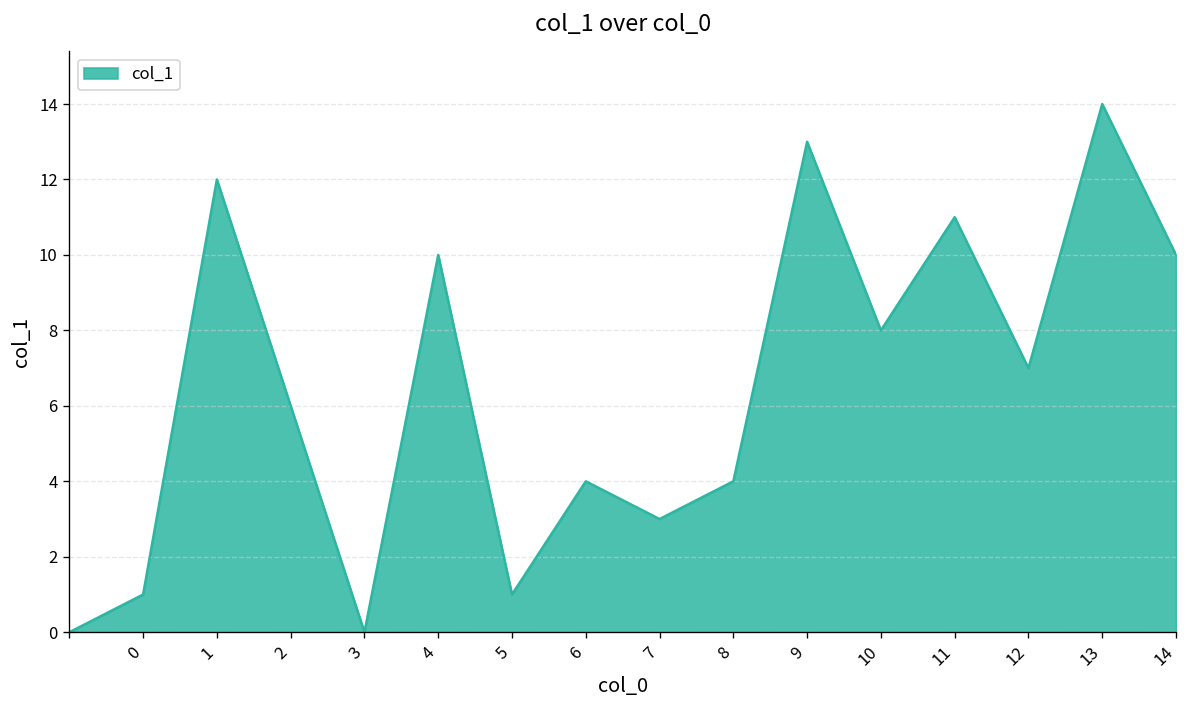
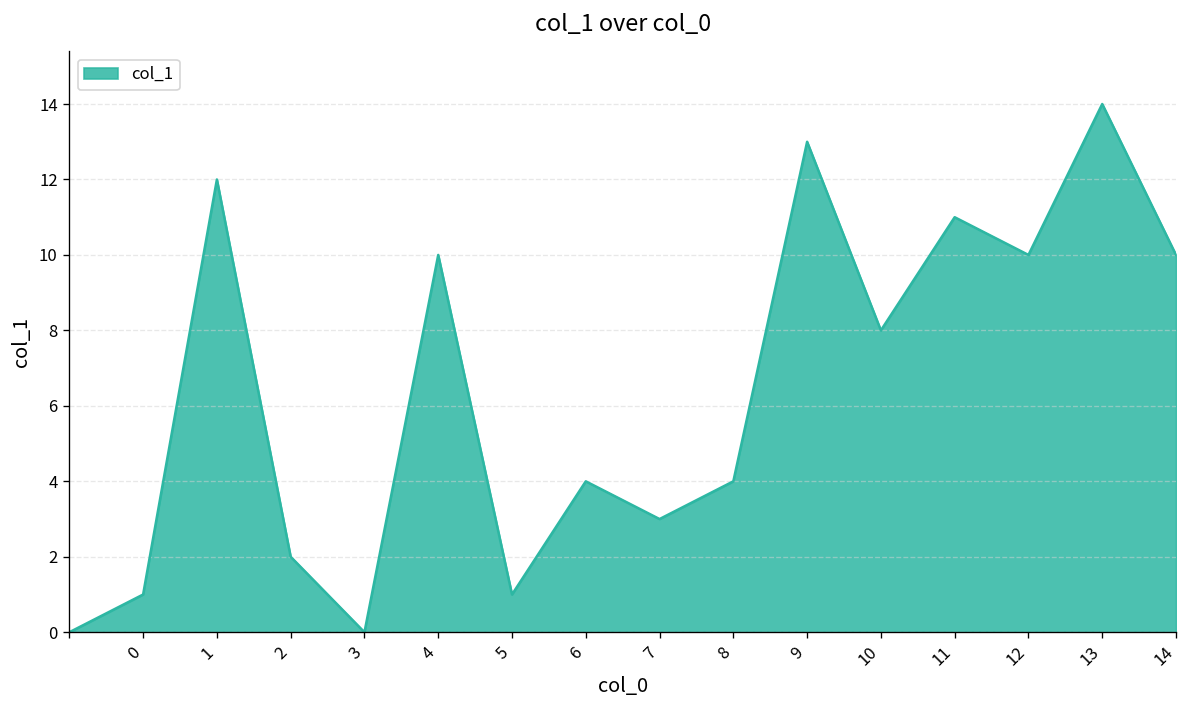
  {
    "0": 1,
    "1": 12,
-   "2": 6,
+   "2": 2,
    "3": 0,
    "4": 10,
    "5": 1,
    "6": 4,
    "7": 3,
    "8": 4,
    "9": 13,
    "10": 8,
    "11": 11,
-   "12": 7,
+   "12": 10,
    "13": 14,
    "14": 10
  }
